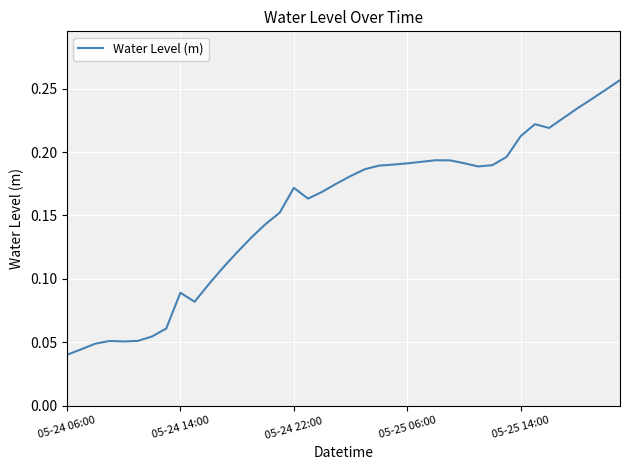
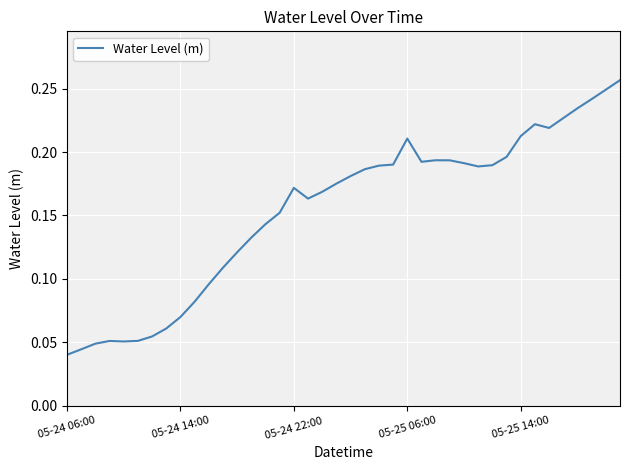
  {
    "05-24 06:00": 0.040,
-   "05-24 14:00": 0.089,
+   "05-24 14:00": 0.070,
    "05-24 22:00": 0.172,
-   "05-25 06:00": 0.191,
+   "05-25 06:00": 0.211,
    "05-25 14:00": 0.213
  }
